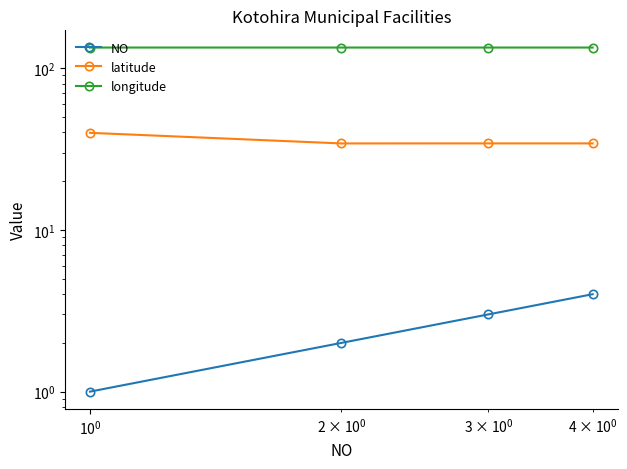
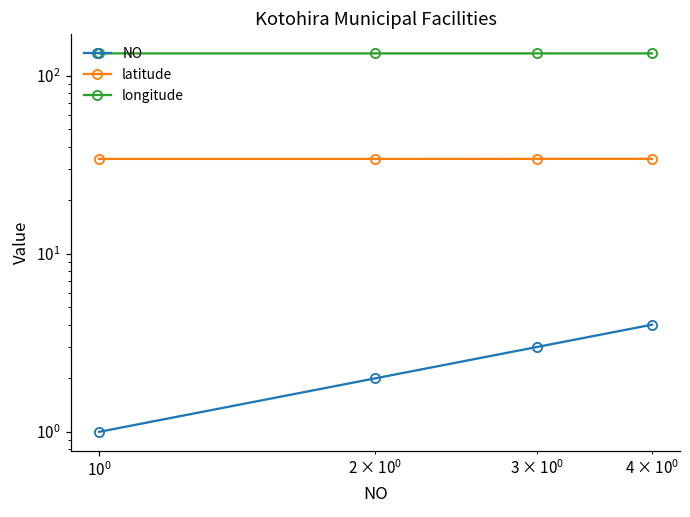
  {
    "NO": {
      "10^0": 1
    },
    "latitude": {
-     "10^0": 40
+     "10^0": 34
    },
    "longitude": {
      "10^0": 130
    }
  }
